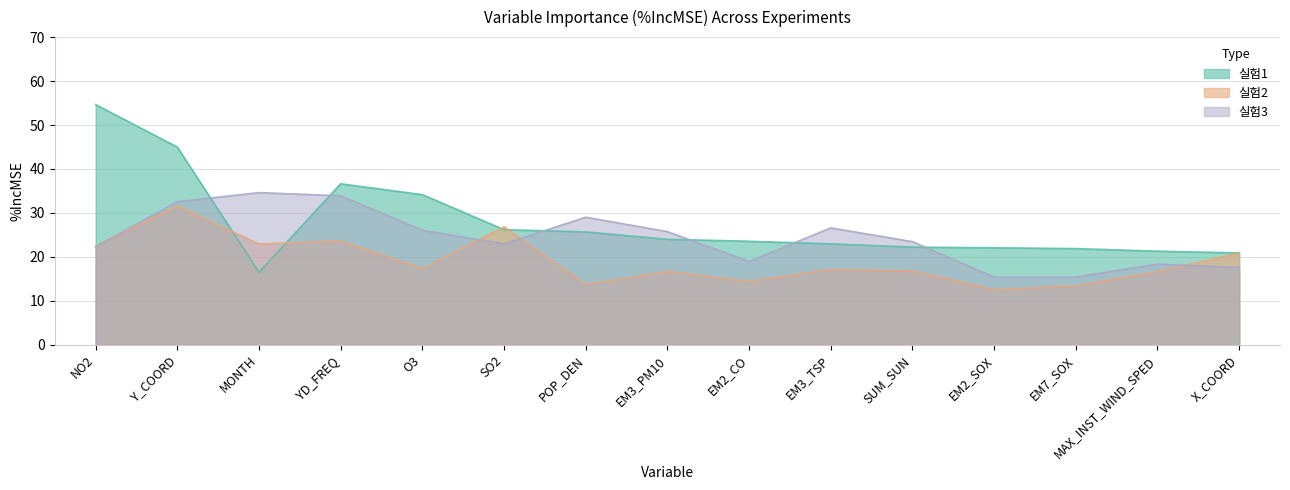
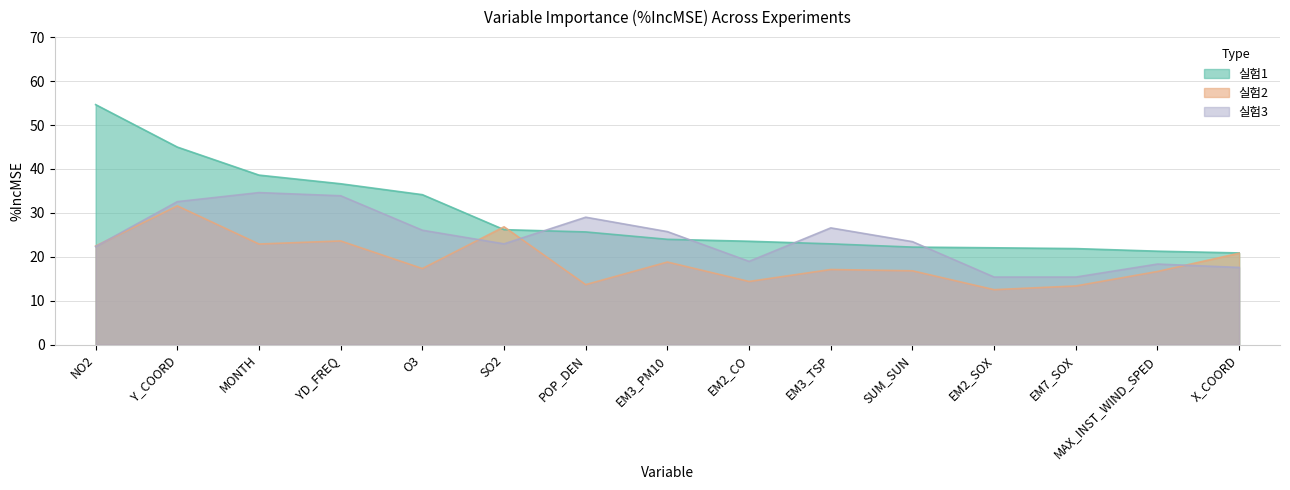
  {
    "실험1": {
      "NO2": 55,
      "Y_COORD": 45,
-     "MONTH": 17,
+     "MONTH": 39,
      "YD_FREQ": 37,
      "O3": 34,
      "SO2": 26,
      "POP_DEN": 26,
      "EM3_PM10": 24,
      "EM2_CO": 24,
      "EM3_TSP": 23,
      "SUM_SUN": 22,
      "EM2_SOX": 22,
      "EM7_SOX": 22,
      "MAX_INST_WIND_SPED": 21
    },
    "실험2": {
      "Y_COORD": 32,
      "MONTH": 23,
      "YD_FREQ": 24,
      "O3": 17,
      "SO2": 27,
      "POP_DEN": 14,
-     "EM3_PM10": 17,
+     "EM3_PM10": 19,
      "EM2_CO": 14,
      "EM3_TSP": 17,
      "SUM_SUN": 17,
      "EM2_SOX": 13,
      "EM7_SOX": 13,
      "MAX_INST_WIND_SPED": 17
    },
    "실험3": {
      "Y_COORD": 33,
      "MONTH": 35,
      "YD_FREQ": 34,
      "O3": 26,
      "SO2": 23,
      "POP_DEN": 29,
      "EM3_PM10": 26,
      "EM2_CO": 19,
      "EM3_TSP": 27,
      "SUM_SUN": 23,
      "EM2_SOX": 15,
      "EM7_SOX": 15,
      "MAX_INST_WIND_SPED": 18,
      "X_COORD": 18
    }
  }
